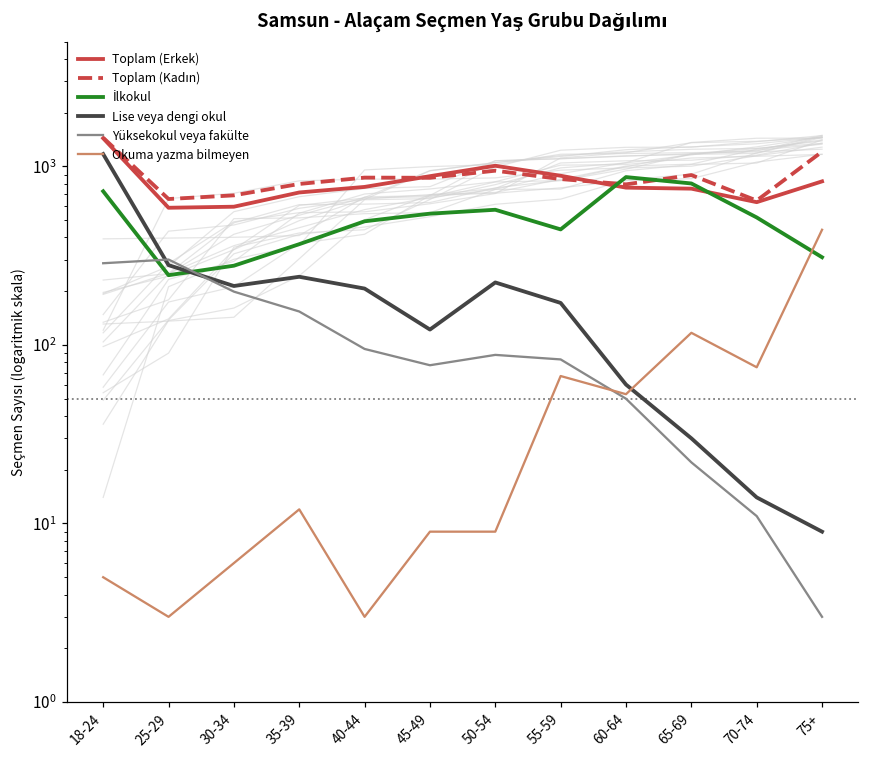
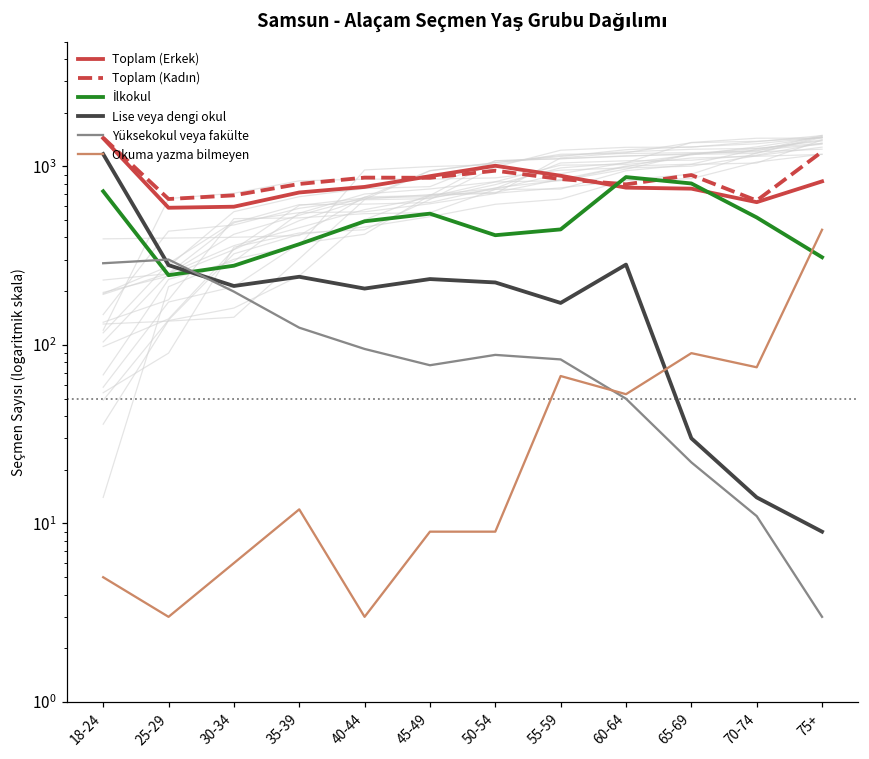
  {
    "İlkokul": {
      "18-24": 700,
      "30-34": 280,
-     "50-54": 570,
+     "50-54": 410,
      "55-59": 440,
      "60-64": 900,
      "65-69": 800,
      "70-74": 520,
      "75+": 310
    },
    "Lise veya dengi okul": {
      "18-24": 1200,
      "40-44": 210,
-     "45-49": 120,
+     "45-49": 230,
      "50-54": 220,
      "55-59": 170,
-     "60-64": 60,
+     "60-64": 280,
      "65-69": 30,
      "70-74": 14,
      "75+": 9
    },
    "Yüksekokul veya fakülte": {
      "18-24": 290,
      "25-29": 300,
      "30-34": 200,
-     "35-39": 150,
+     "35-39": 130,
      "40-44": 100,
      "45-49": 80,
      "50-54": 90,
      "55-59": 80,
      "60-64": 50,
      "65-69": 22,
      "70-74": 11,
      "75+": 3
    },
    "Okuma yazma bilmeyen": {
      "18-24": 5,
      "25-29": 3,
      "30-34": 6,
      "35-39": 12,
      "40-44": 3,
      "45-49": 9,
      "50-54": 9,
      "55-59": 67,
      "60-64": 53,
-     "65-69": 120,
+     "65-69": 90,
      "70-74": 80,
      "75+": 440
    }
  }
